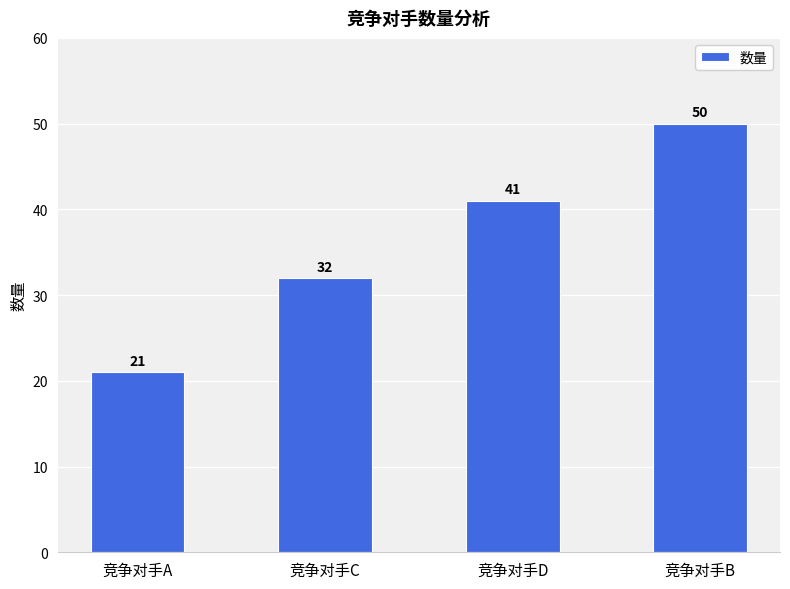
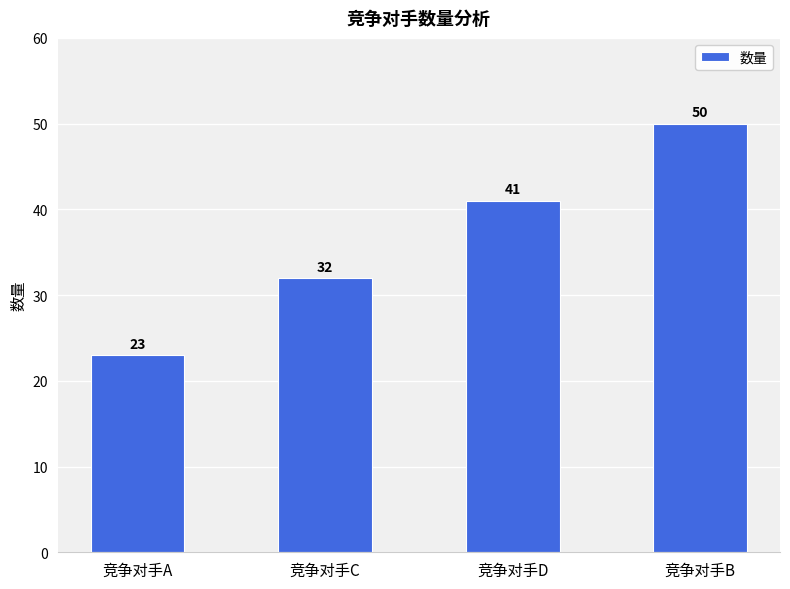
  {
-   "竞争对手A": 21,
+   "竞争对手A": 23,
    "竞争对手C": 32,
    "竞争对手D": 41,
    "竞争对手B": 50
  }
